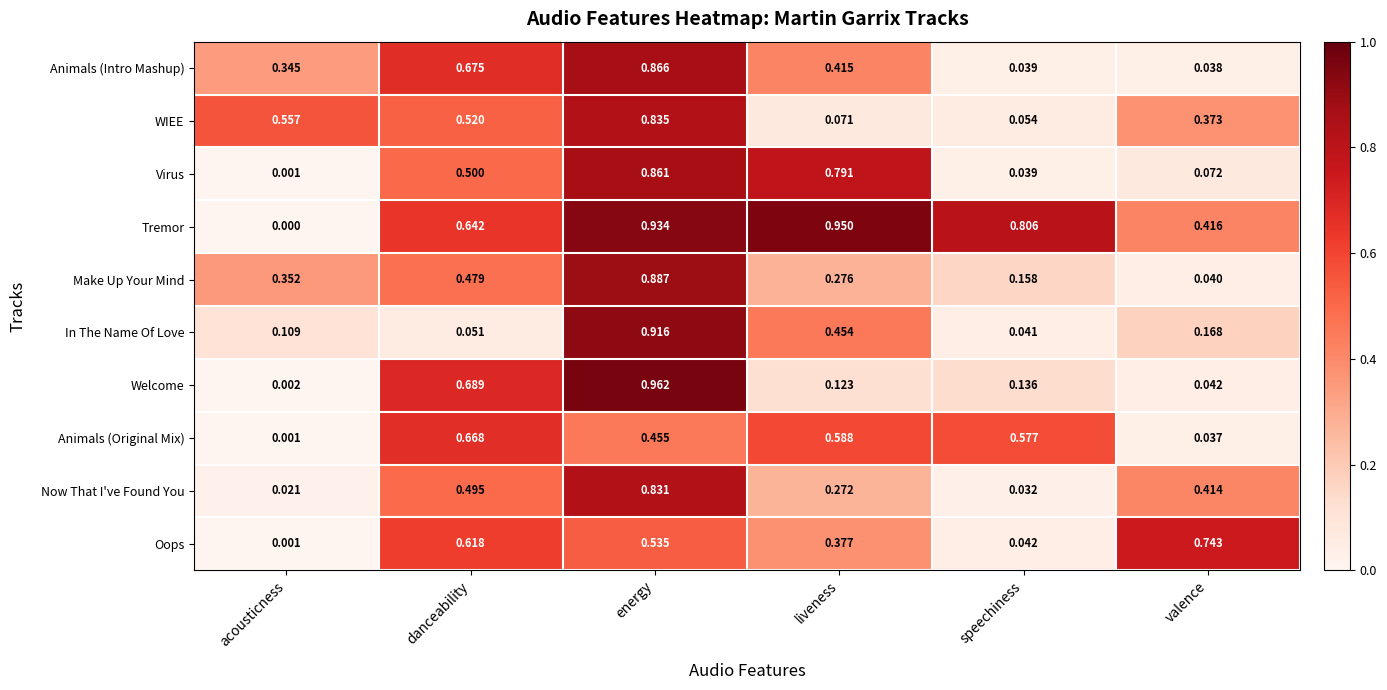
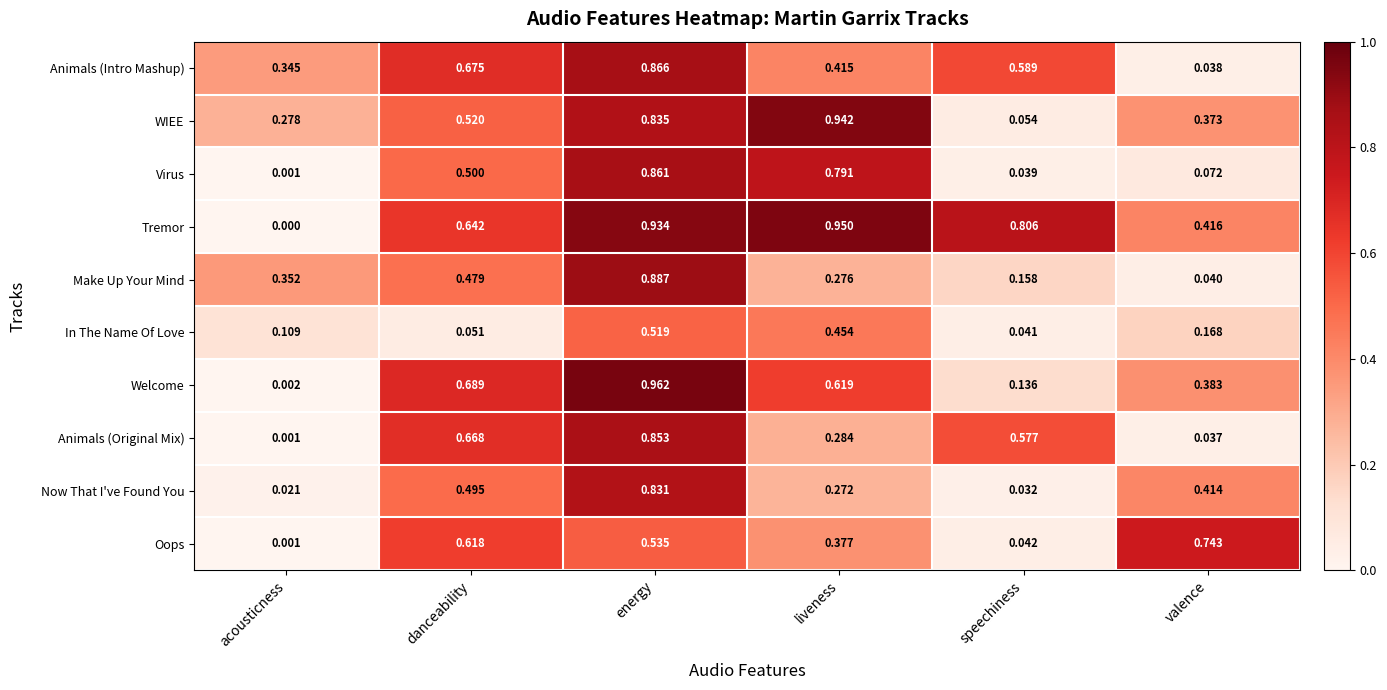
  {
    "Animals (Intro Mashup)": {
      "acousticness": 0.345,
      "danceability": 0.675,
      "energy": 0.866,
      "liveness": 0.415,
-     "speechiness": 0.039,
+     "speechiness": 0.589,
      "valence": 0.038
    },
    "WIEE": {
-     "acousticness": 0.557,
+     "acousticness": 0.278,
      "danceability": 0.520,
      "energy": 0.835,
-     "liveness": 0.071,
+     "liveness": 0.942,
      "speechiness": 0.054,
      "valence": 0.373
    },
    "Virus": {
      "acousticness": 0.001,
      "danceability": 0.500,
      "energy": 0.861,
      "liveness": 0.791,
      "speechiness": 0.039,
      "valence": 0.072
    },
    "Tremor": {
      "acousticness": 0.000,
      "danceability": 0.642,
      "energy": 0.934,
      "liveness": 0.950,
      "speechiness": 0.806,
      "valence": 0.416
    },
    "Make Up Your Mind": {
      "acousticness": 0.352,
      "danceability": 0.479,
      "energy": 0.887,
      "liveness": 0.276,
      "speechiness": 0.158,
      "valence": 0.040
    },
    "In The Name Of Love": {
      "acousticness": 0.109,
      "danceability": 0.051,
-     "energy": 0.916,
+     "energy": 0.519,
      "liveness": 0.454,
      "speechiness": 0.041,
      "valence": 0.168
    },
    "Welcome": {
      "acousticness": 0.002,
      "danceability": 0.689,
      "energy": 0.962,
-     "liveness": 0.123,
+     "liveness": 0.619,
      "speechiness": 0.136,
-     "valence": 0.042
+     "valence": 0.383
    },
    "Animals (Original Mix)": {
      "acousticness": 0.001,
      "danceability": 0.668,
-     "energy": 0.455,
-     "liveness": 0.588,
+     "energy": 0.853,
+     "liveness": 0.284,
      "speechiness": 0.577,
      "valence": 0.037
    },
    "Now That I've Found You": {
      "acousticness": 0.021,
      "danceability": 0.495,
      "energy": 0.831,
      "liveness": 0.272,
      "speechiness": 0.032,
      "valence": 0.414
    },
    "Oops": {
      "acousticness": 0.001,
      "danceability": 0.618,
      "energy": 0.535,
      "liveness": 0.377,
      "speechiness": 0.042,
      "valence": 0.743
    }
  }
